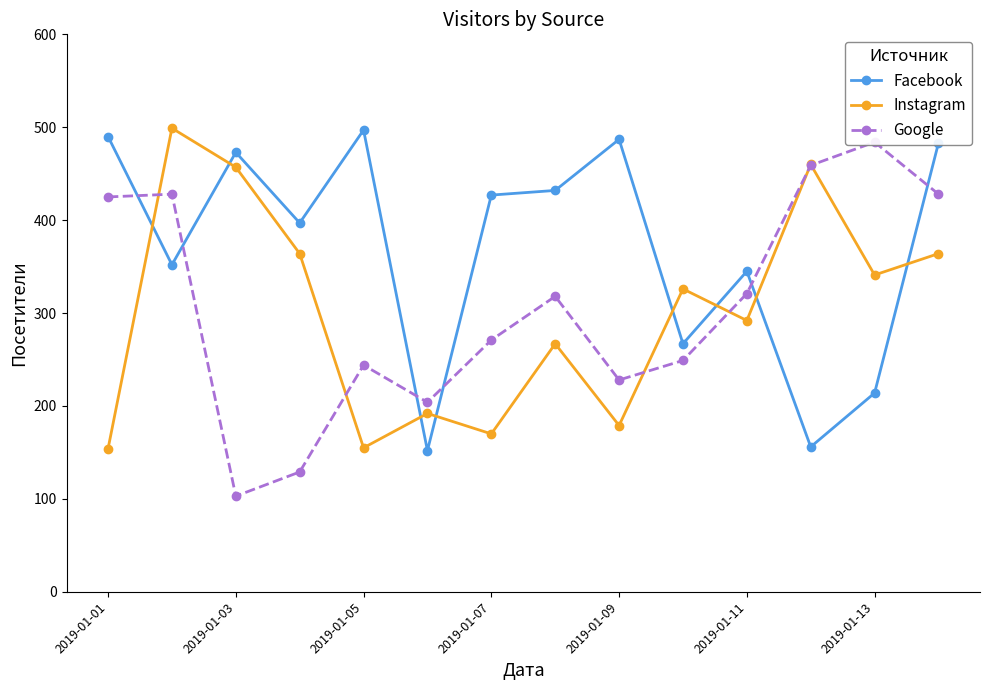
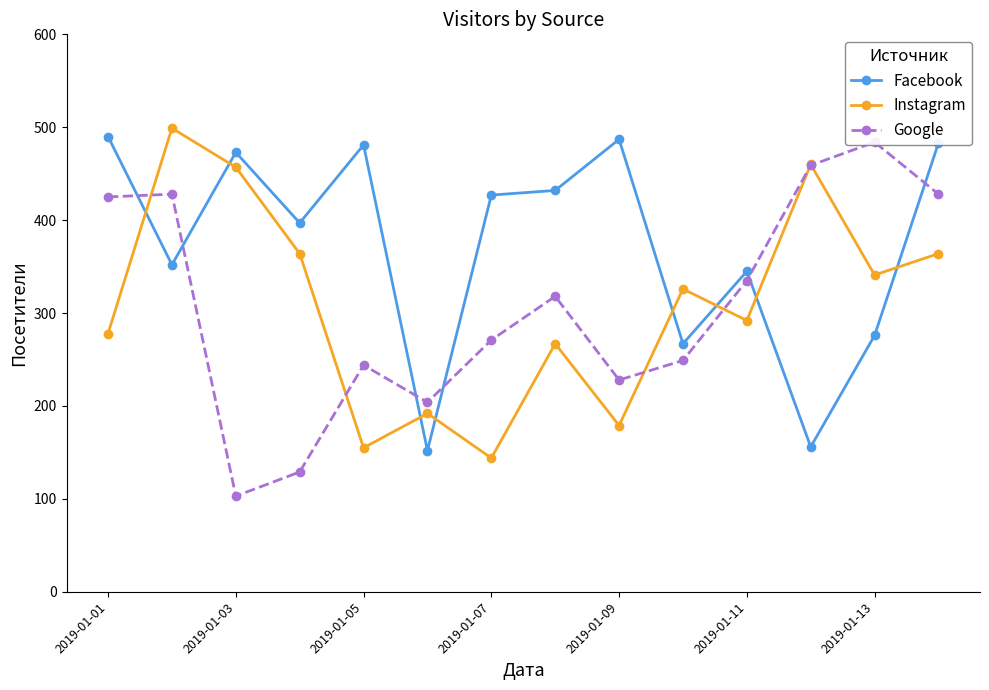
  {
    "Facebook": {
      "2019-01-01": 490,
      "2019-01-03": 470,
-     "2019-01-05": 500,
+     "2019-01-05": 480,
      "2019-01-07": 430,
      "2019-01-09": 490,
      "2019-01-11": 350,
-     "2019-01-13": 210
+     "2019-01-13": 280
    },
    "Instagram": {
-     "2019-01-01": 150,
+     "2019-01-01": 280,
      "2019-01-03": 460,
      "2019-01-05": 160,
-     "2019-01-07": 170,
+     "2019-01-07": 140,
      "2019-01-09": 180,
      "2019-01-11": 290,
      "2019-01-13": 340
    },
    "Google": {
      "2019-01-01": 430,
      "2019-01-03": 100,
      "2019-01-05": 240,
      "2019-01-07": 270,
      "2019-01-09": 230,
-     "2019-01-11": 320
+     "2019-01-11": 340
    }
  }
